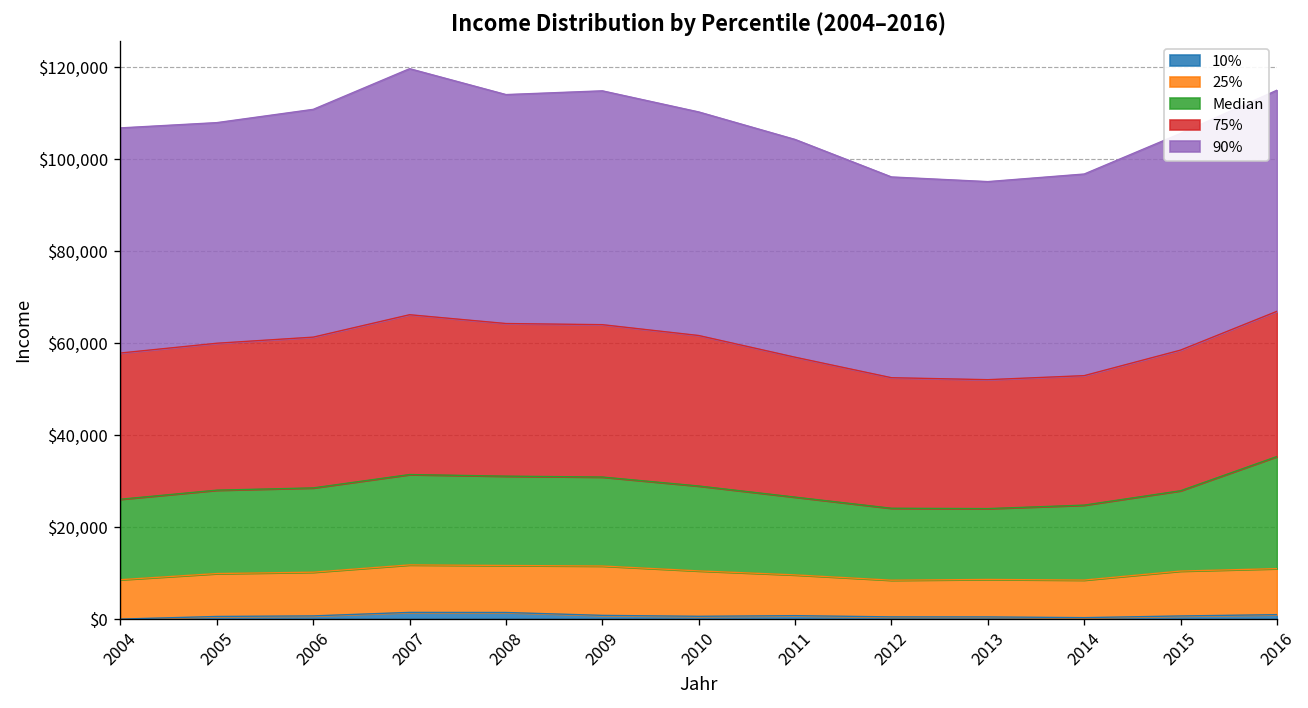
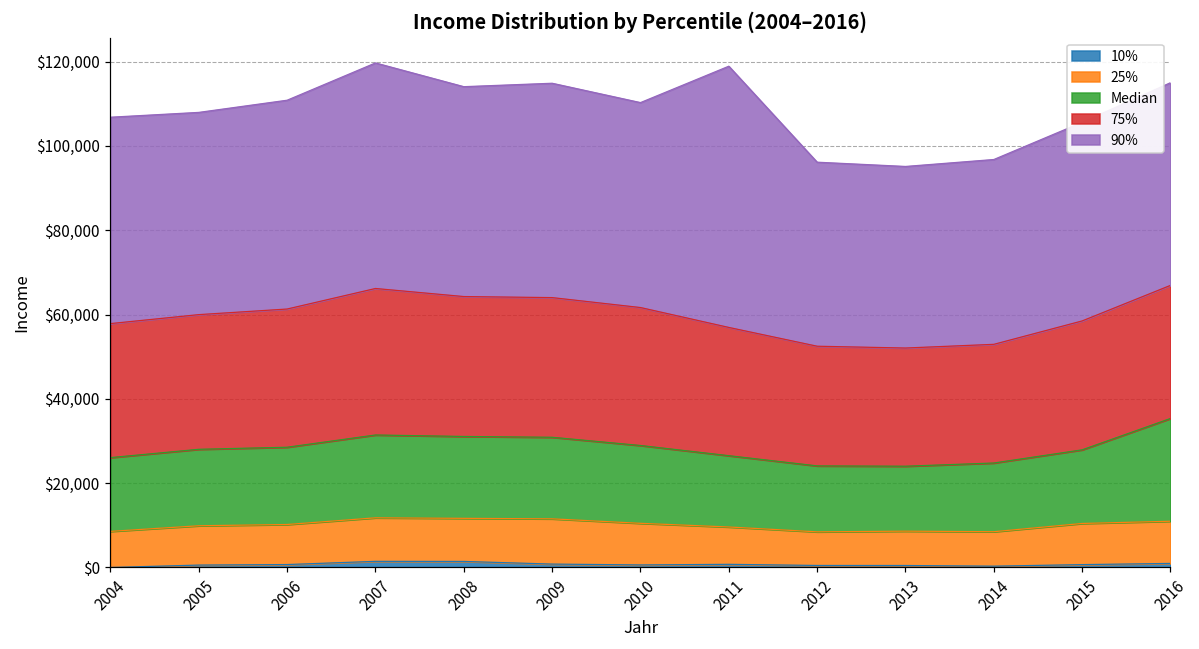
  {
    "10%": {
      "2004": "$0",
      "2005": "$1,000",
      "2006": "$1,000",
      "2007": "$1,000",
      "2008": "$1,000",
      "2009": "$1,000",
      "2010": "$1,000",
      "2011": "$1,000",
      "2012": "$0",
      "2013": "$0",
      "2014": "$0",
      "2015": "$1,000",
      "2016": "$1,000"
    },
    "25%": {
      "2004": "$9,000",
      "2005": "$9,000",
      "2006": "$10,000",
      "2007": "$10,000",
      "2008": "$10,000",
      "2009": "$11,000",
      "2010": "$10,000",
      "2011": "$9,000",
      "2012": "$8,000",
      "2013": "$8,000",
      "2014": "$8,000",
      "2015": "$10,000",
      "2016": "$10,000"
    },
    "Median": {
      "2004": "$17,000",
      "2005": "$18,000",
      "2006": "$18,000",
      "2007": "$20,000",
      "2008": "$19,000",
      "2009": "$19,000",
      "2010": "$18,000",
      "2011": "$17,000",
      "2012": "$16,000",
      "2013": "$15,000",
      "2014": "$16,000",
      "2015": "$17,000",
      "2016": "$24,000"
    },
    "75%": {
      "2004": "$32,000",
      "2005": "$32,000",
      "2006": "$33,000",
      "2007": "$35,000",
      "2008": "$33,000",
      "2009": "$33,000",
      "2010": "$33,000",
      "2011": "$30,000",
      "2012": "$28,000",
      "2013": "$28,000",
      "2014": "$28,000",
      "2015": "$31,000",
      "2016": "$32,000"
    },
    "90%": {
      "2004": "$49,000",
      "2005": "$48,000",
      "2006": "$50,000",
      "2007": "$53,000",
      "2008": "$50,000",
      "2009": "$51,000",
      "2010": "$49,000",
-     "2011": "$47,000",
+     "2011": "$62,000",
      "2012": "$44,000",
      "2013": "$43,000",
      "2014": "$44,000",
      "2016": "$48,000"
    }
  }
